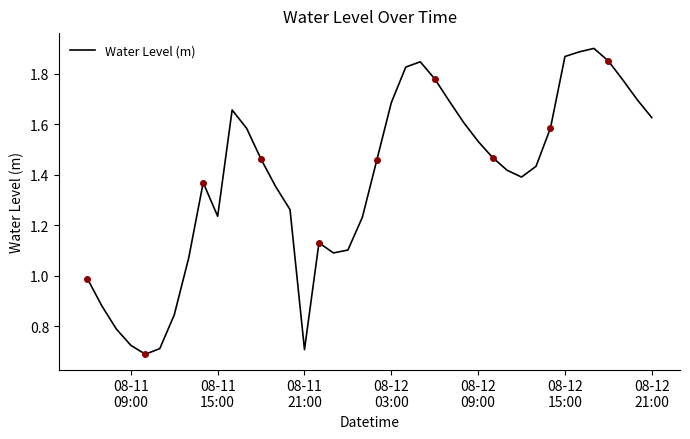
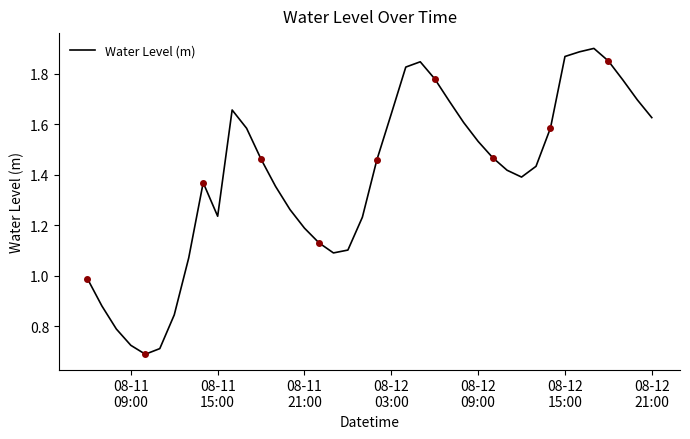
  {
    "Water Level (m)": {
      "08-11 09:00": 0.72,
      "08-11 15:00": 1.24,
-     "08-11 21:00": 0.71,
-     "08-12 03:00": 1.69,
+     "08-11 21:00": 1.19,
+     "08-12 03:00": 1.64,
      "08-12 09:00": 1.53,
      "08-12 15:00": 1.87,
      "08-12 21:00": 1.63
    }
  }
